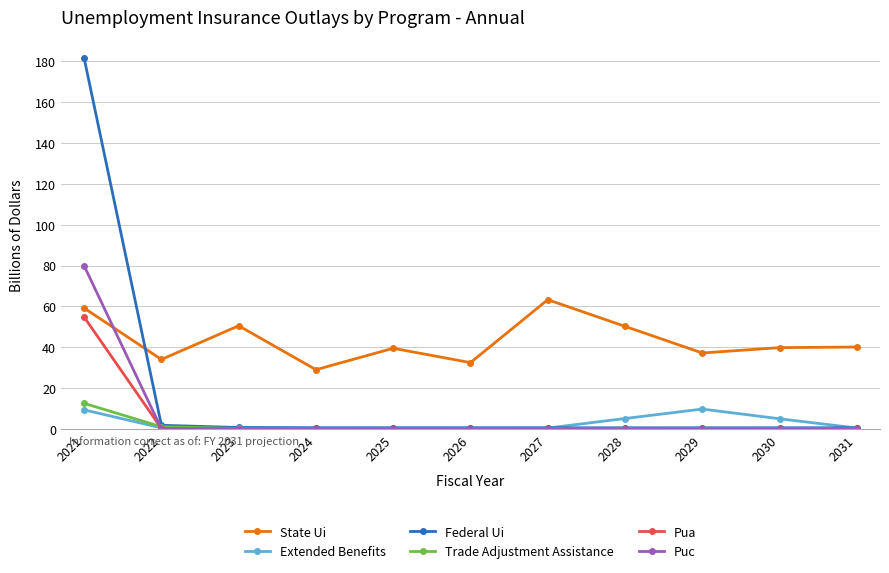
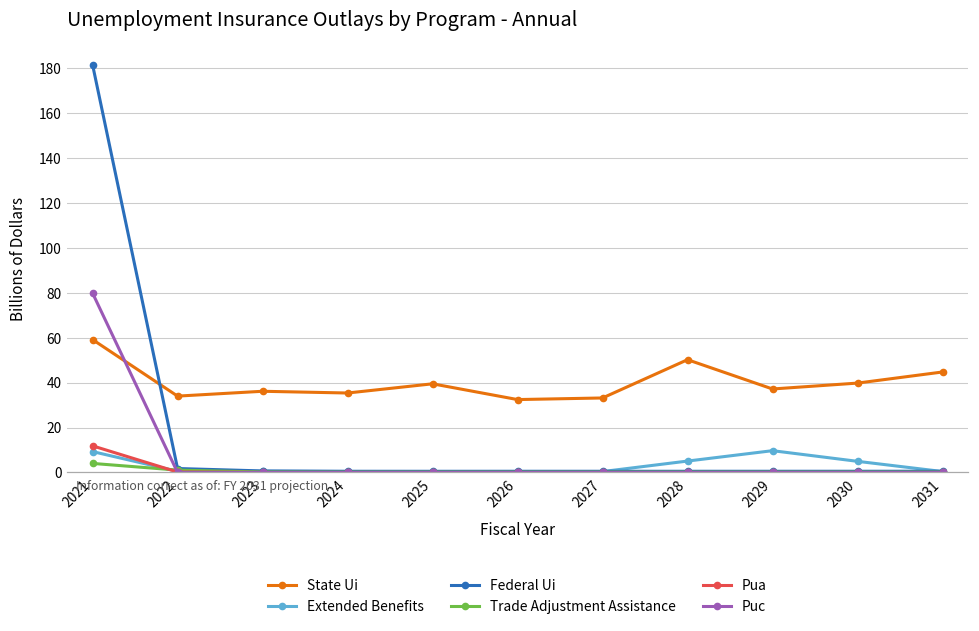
  {
    "State Ui": {
      "2021": 59,
      "2022": 34,
-     "2023": 50,
-     "2024": 29,
+     "2023": 36,
+     "2024": 35,
      "2025": 39,
      "2026": 32,
-     "2027": 63,
+     "2027": 33,
      "2028": 50,
      "2029": 37,
      "2030": 40,
-     "2031": 40
+     "2031": 45
    },
    "Extended Benefits": {
      "2021": 9,
      "2028": 5,
      "2029": 10,
      "2030": 5
    },
    "Federal Ui": {
      "2021": 182
    },
    "Trade Adjustment Assistance": {
-     "2021": 13
+     "2021": 4
    },
    "Pua": {
-     "2021": 55
+     "2021": 12
    },
    "Puc": {
      "2021": 80
    }
  }
